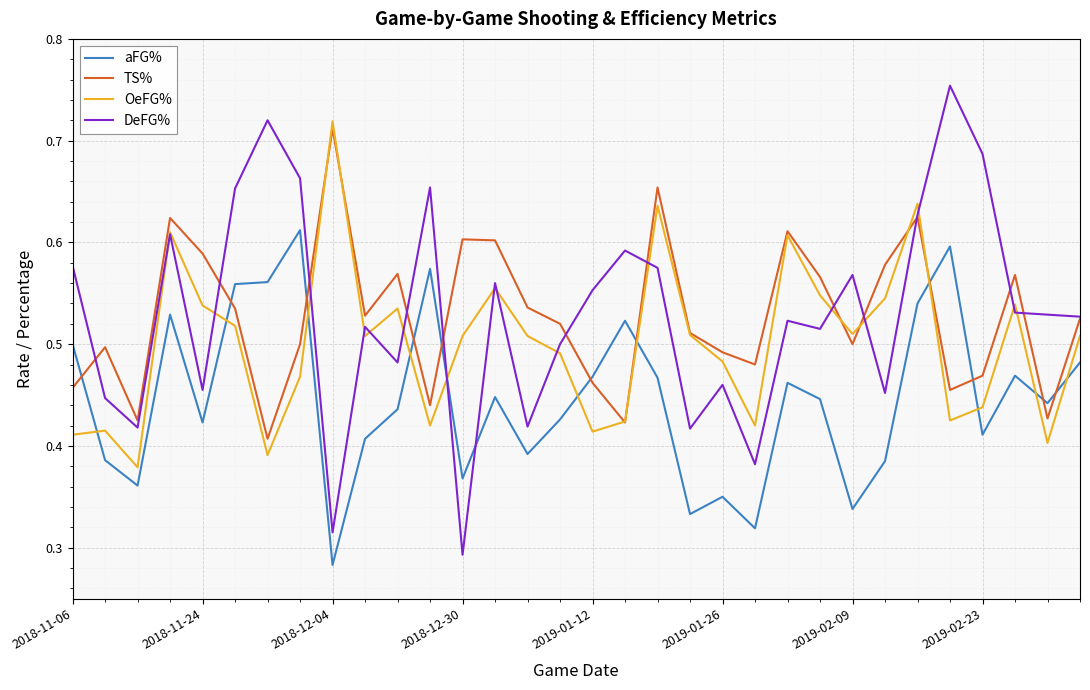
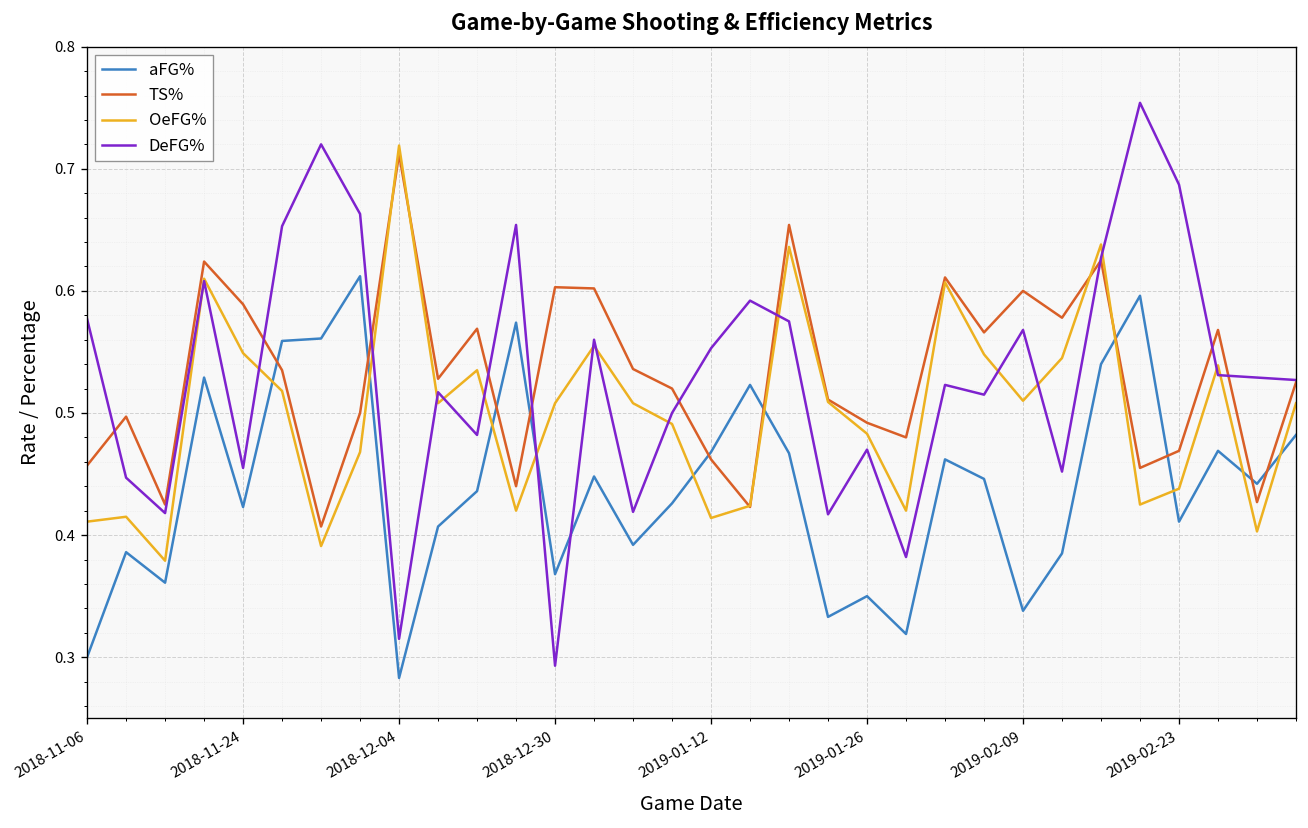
  {
    "aFG%": {
-     "2018-11-06": 0.5,
+     "2018-11-06": 0.3,
      "2018-11-24": 0.423,
      "2018-12-04": 0.283,
      "2018-12-30": 0.368,
      "2019-01-12": 0.468,
      "2019-01-26": 0.350,
      "2019-02-09": 0.338,
      "2019-02-23": 0.411
    },
    "TS%": {
      "2018-11-06": 0.457,
      "2018-11-24": 0.589,
      "2018-12-04": 0.712,
      "2018-12-30": 0.603,
      "2019-01-12": 0.462,
      "2019-01-26": 0.492,
-     "2019-02-09": 0.5,
+     "2019-02-09": 0.6,
      "2019-02-23": 0.469
    },
    "OeFG%": {
      "2018-11-06": 0.411,
-     "2018-11-24": 0.538,
+     "2018-11-24": 0.549,
      "2018-12-04": 0.719,
      "2018-12-30": 0.508,
      "2019-01-12": 0.414,
      "2019-01-26": 0.483,
      "2019-02-09": 0.510,
      "2019-02-23": 0.438
    },
    "DeFG%": {
      "2018-11-06": 0.577,
      "2018-11-24": 0.455,
      "2018-12-04": 0.315,
      "2018-12-30": 0.293,
      "2019-01-12": 0.553,
-     "2019-01-26": 0.46,
+     "2019-01-26": 0.47,
      "2019-02-09": 0.57,
      "2019-02-23": 0.687
    }
  }
